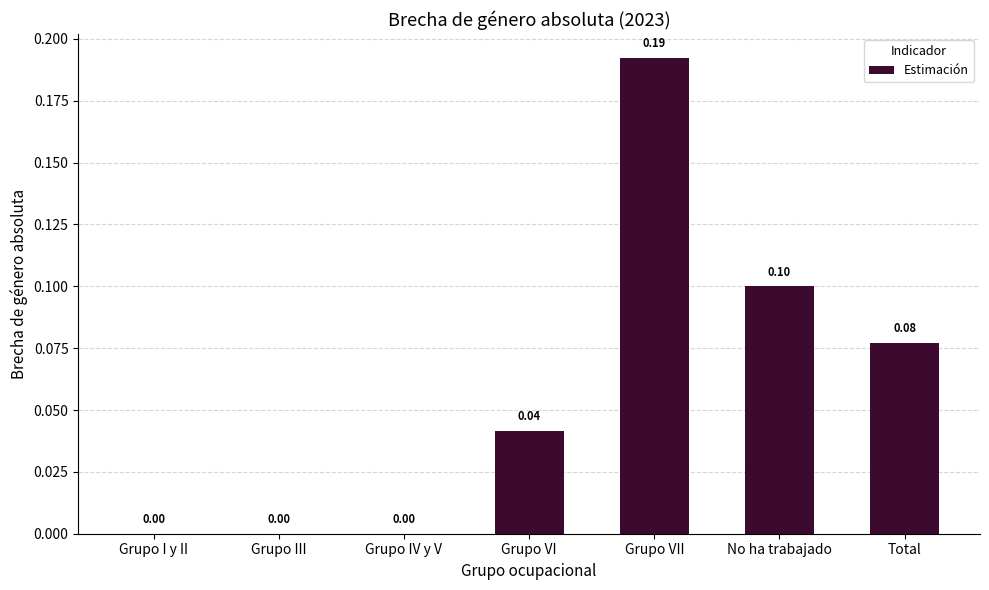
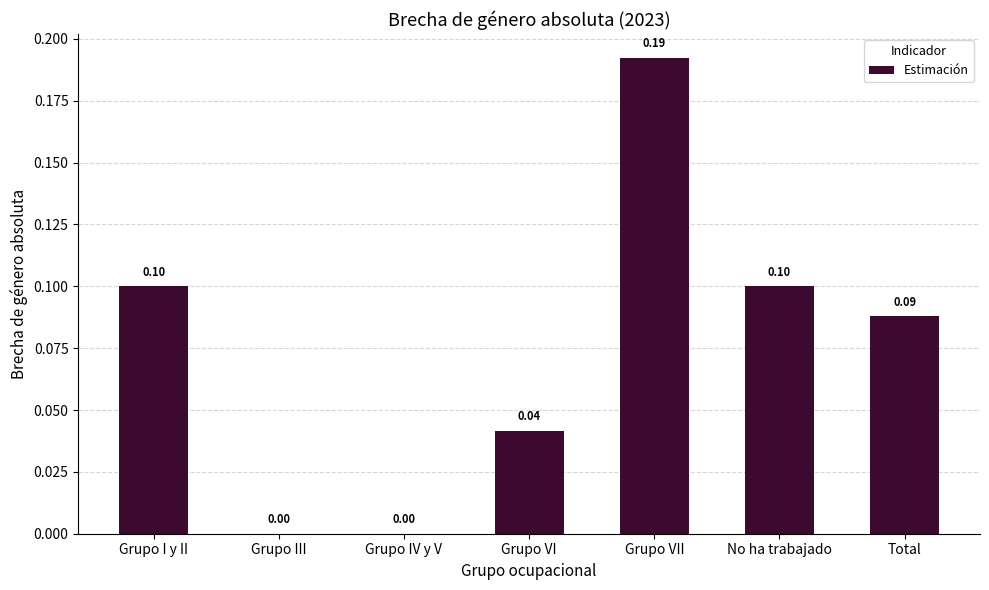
  {
-   "Grupo I y II": 0.00,
+   "Grupo I y II": 0.10,
    "Grupo III": 0.00,
    "Grupo IV y V": 0.00,
    "Grupo VI": 0.04,
    "Grupo VII": 0.19,
    "No ha trabajado": 0.10,
-   "Total": 0.08
+   "Total": 0.09
  }
